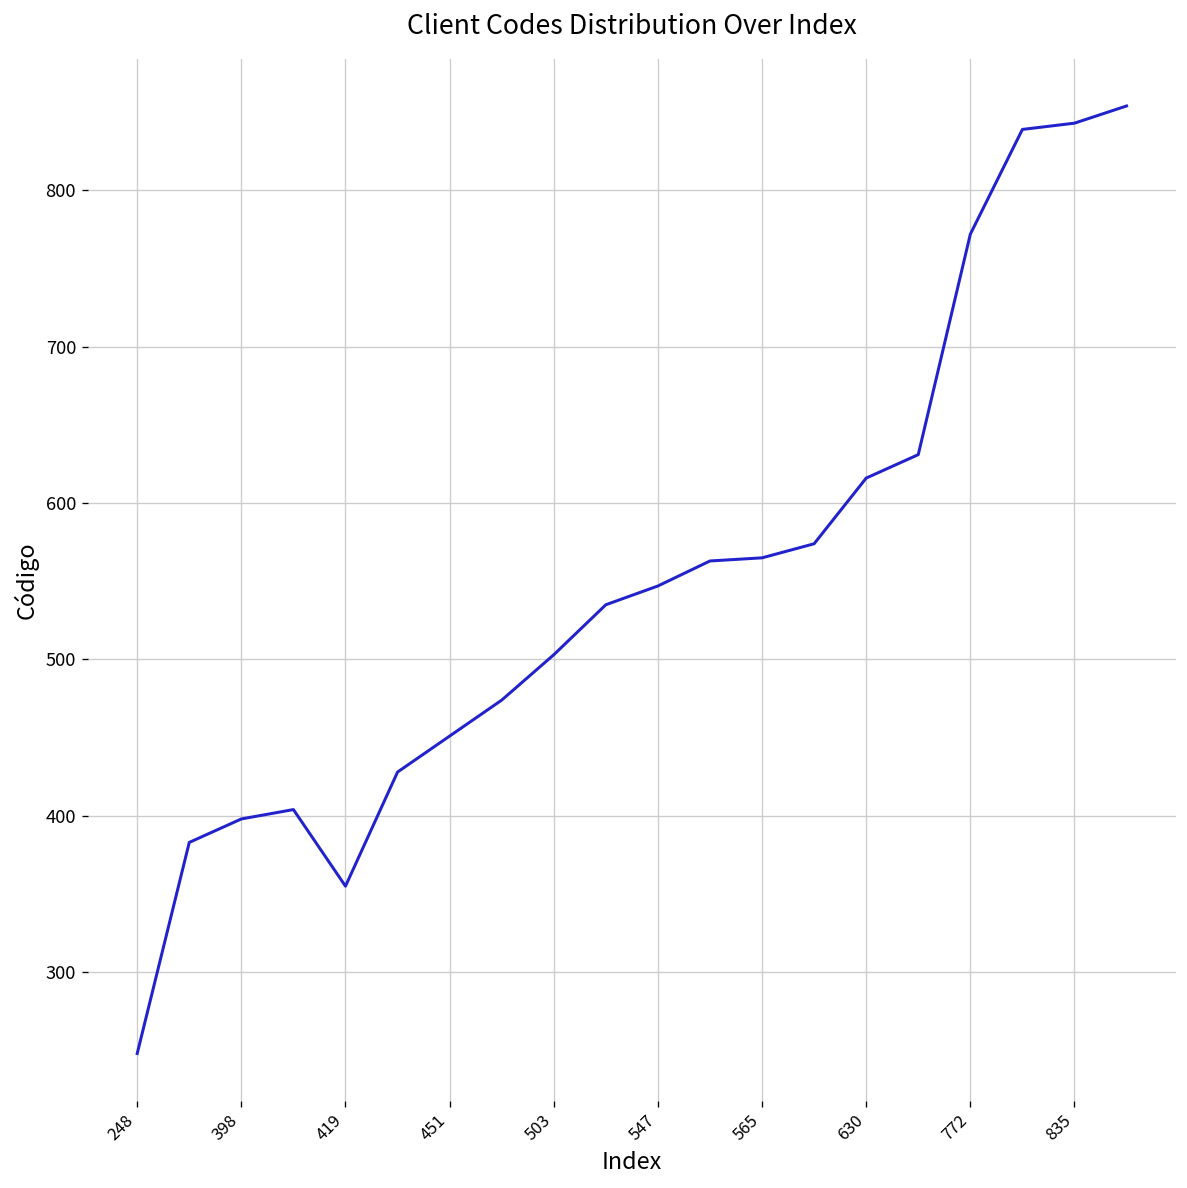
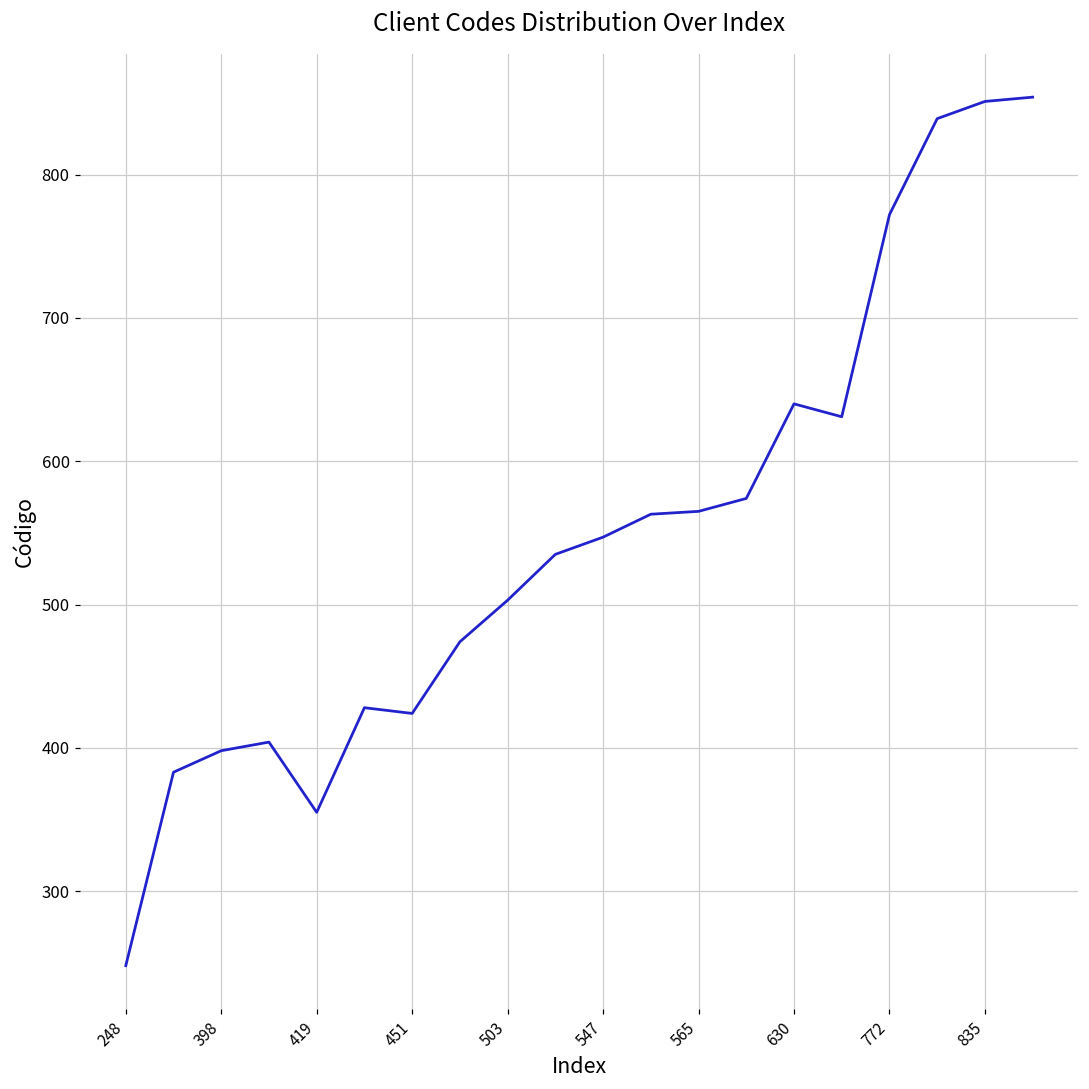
  {
    "248": 248,
    "398": 398,
    "419": 355,
-   "451": 451,
+   "451": 424,
    "503": 503,
    "547": 547,
    "565": 565,
-   "630": 616,
+   "630": 640,
    "772": 772,
-   "835": 843
+   "835": 851
  }
